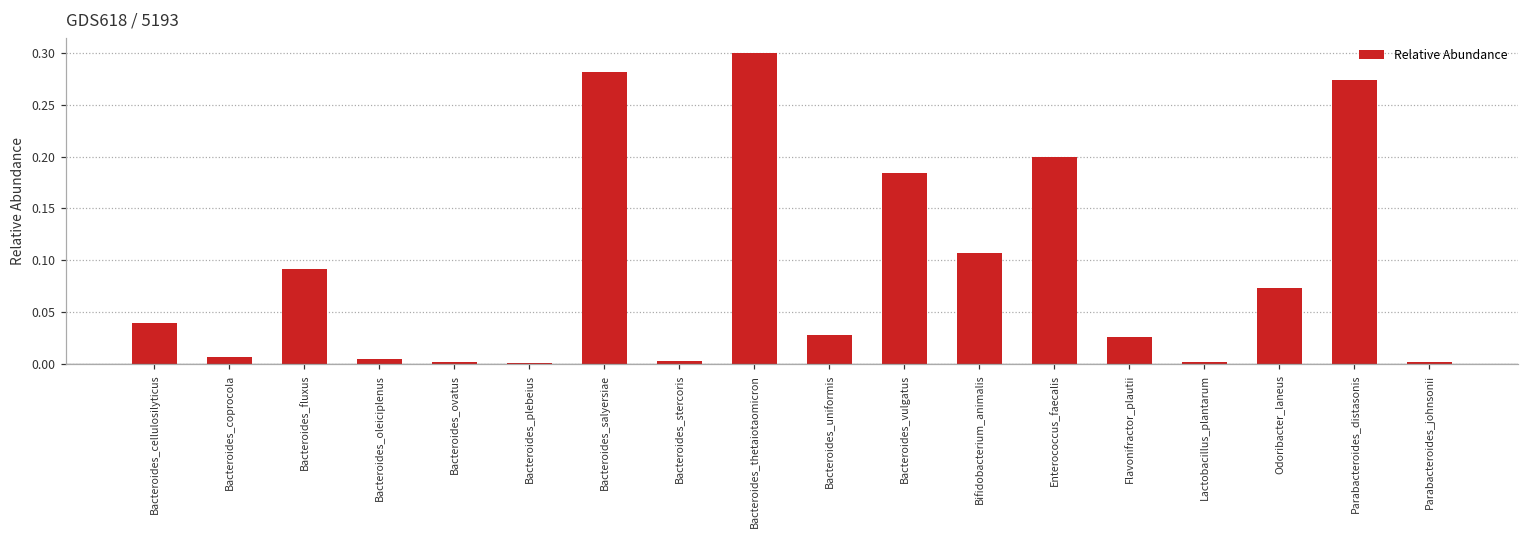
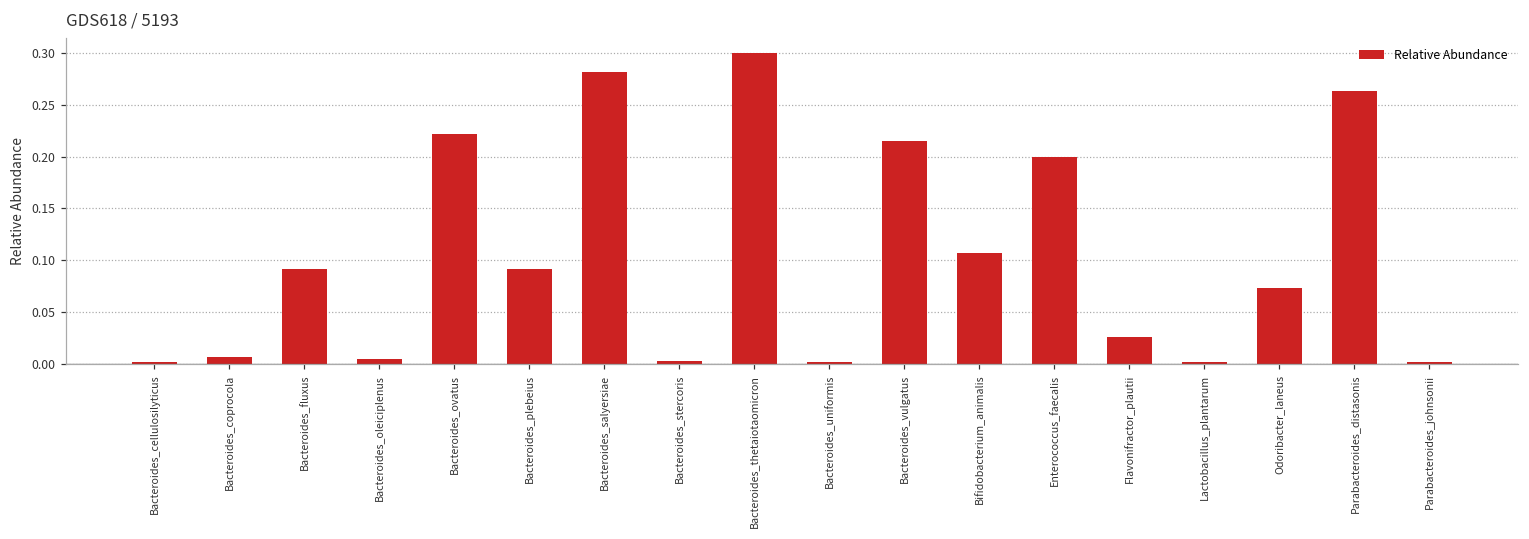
  {
-   "Bacteroides_cellulosilyticus": 0.04,
+   "Bacteroides_cellulosilyticus": 0.00,
    "Bacteroides_coprocola": 0.01,
    "Bacteroides_fluxus": 0.09,
    "Bacteroides_oleiciplenus": 0.00,
-   "Bacteroides_ovatus": 0.00,
-   "Bacteroides_plebeius": 0.00,
+   "Bacteroides_ovatus": 0.22,
+   "Bacteroides_plebeius": 0.09,
    "Bacteroides_salyersiae": 0.28,
    "Bacteroides_stercoris": 0.00,
    "Bacteroides_thetaiotaomicron": 0.30,
-   "Bacteroides_uniformis": 0.03,
-   "Bacteroides_vulgatus": 0.18,
+   "Bacteroides_uniformis": 0.00,
+   "Bacteroides_vulgatus": 0.22,
    "Bifidobacterium_animalis": 0.11,
    "Enterococcus_faecalis": 0.20,
    "Flavonifractor_plautii": 0.03,
    "Odoribacter_laneus": 0.07,
-   "Parabacteroides_distasonis": 0.27
+   "Parabacteroides_distasonis": 0.26
  }
